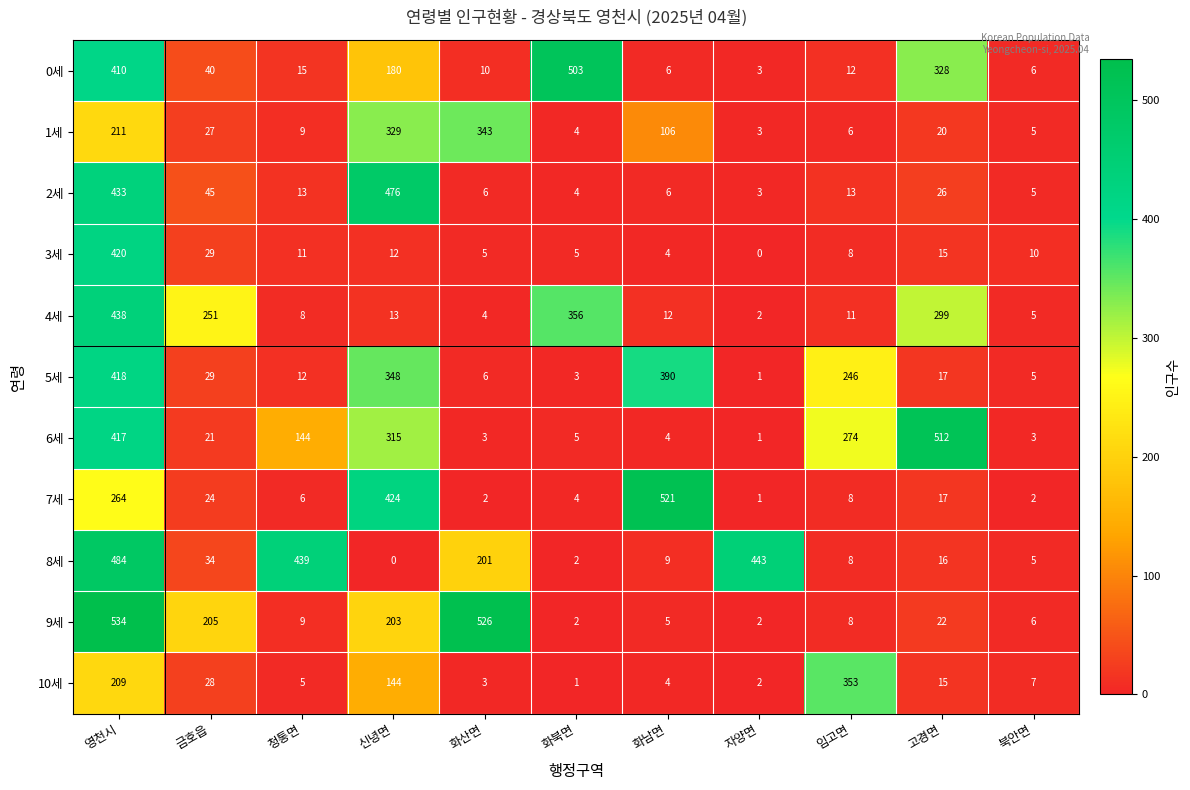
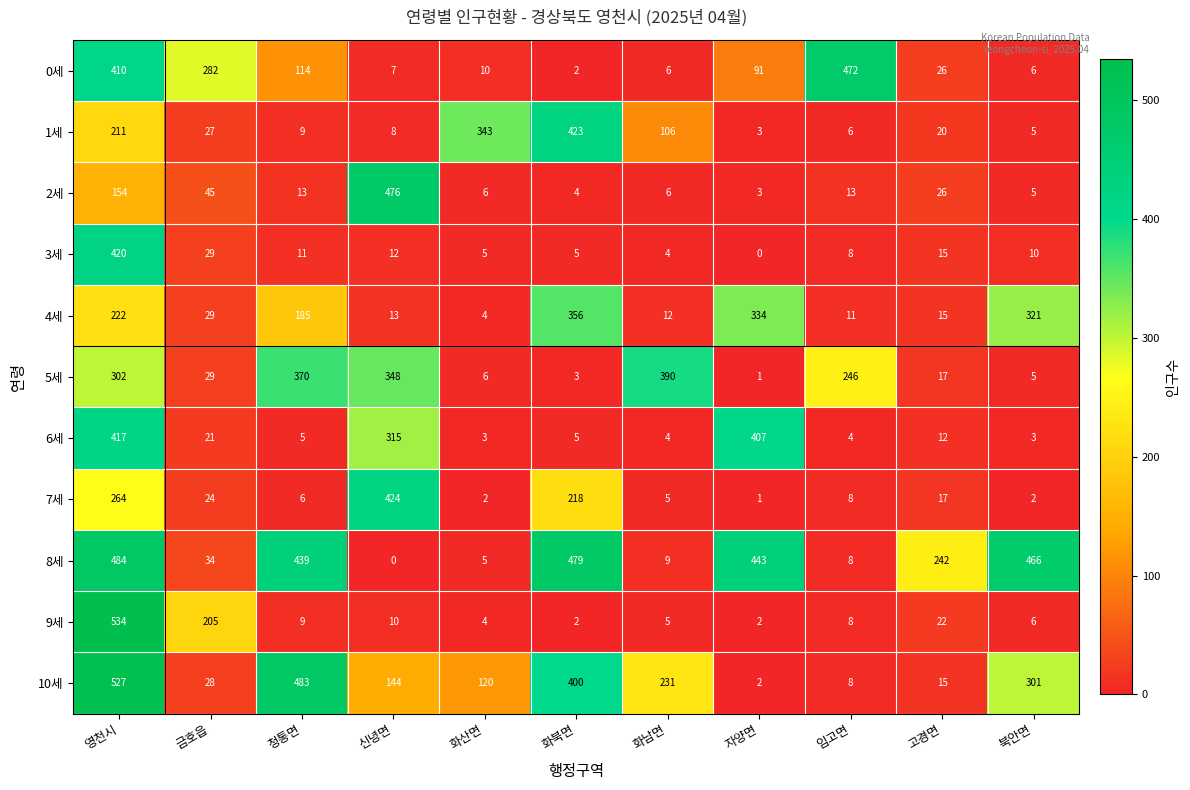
  {
    "0세": {
      "영천시": 410,
-     "금호읍": 40,
-     "청통면": 15,
-     "신녕면": 180,
+     "금호읍": 282,
+     "청통면": 114,
+     "신녕면": 7,
      "화산면": 10,
-     "화북면": 503,
+     "화북면": 2,
      "화남면": 6,
-     "자양면": 3,
-     "임고면": 12,
-     "고경면": 328
+     "자양면": 91,
+     "임고면": 472,
+     "고경면": 26
    },
    "1세": {
      "영천시": 211,
      "금호읍": 27,
      "청통면": 9,
-     "신녕면": 329,
+     "신녕면": 8,
      "화산면": 343,
-     "화북면": 4,
+     "화북면": 423,
      "화남면": 106,
      "자양면": 3,
      "임고면": 6,
      "고경면": 20,
      "북안면": 5
    },
    "2세": {
-     "영천시": 433,
+     "영천시": 154,
      "금호읍": 45,
      "청통면": 13,
      "신녕면": 476,
      "화산면": 6,
      "화북면": 4,
      "화남면": 6,
      "자양면": 3,
      "임고면": 13,
      "고경면": 26,
      "북안면": 5
    },
    "3세": {
      "영천시": 420,
      "금호읍": 29,
      "청통면": 11,
      "신녕면": 12,
      "화산면": 5,
      "화북면": 5,
      "화남면": 4,
      "자양면": 0,
      "임고면": 8,
      "고경면": 15,
      "북안면": 10
    },
    "4세": {
-     "영천시": 438,
-     "금호읍": 251,
-     "청통면": 8,
+     "영천시": 222,
+     "금호읍": 29,
+     "청통면": 185,
      "신녕면": 13,
      "화산면": 4,
      "화북면": 356,
      "화남면": 12,
-     "자양면": 2,
+     "자양면": 334,
      "임고면": 11,
-     "고경면": 299,
-     "북안면": 5
+     "고경면": 15,
+     "북안면": 321
    },
    "5세": {
-     "영천시": 418,
+     "영천시": 302,
      "금호읍": 29,
-     "청통면": 12,
+     "청통면": 370,
      "신녕면": 348,
      "화산면": 6,
      "화북면": 3,
      "화남면": 390,
      "자양면": 1,
      "임고면": 246,
      "고경면": 17,
      "북안면": 5
    },
    "6세": {
      "영천시": 417,
      "금호읍": 21,
-     "청통면": 144,
+     "청통면": 5,
      "신녕면": 315,
      "화산면": 3,
      "화북면": 5,
      "화남면": 4,
-     "자양면": 1,
-     "임고면": 274,
-     "고경면": 512,
+     "자양면": 407,
+     "임고면": 4,
+     "고경면": 12,
      "북안면": 3
    },
    "7세": {
      "영천시": 264,
      "금호읍": 24,
      "청통면": 6,
      "신녕면": 424,
      "화산면": 2,
-     "화북면": 4,
-     "화남면": 521,
+     "화북면": 218,
+     "화남면": 5,
      "자양면": 1,
      "임고면": 8,
      "고경면": 17,
      "북안면": 2
    },
    "8세": {
      "영천시": 484,
      "금호읍": 34,
      "청통면": 439,
      "신녕면": 0,
-     "화산면": 201,
-     "화북면": 2,
+     "화산면": 5,
+     "화북면": 479,
      "화남면": 9,
      "자양면": 443,
      "임고면": 8,
-     "고경면": 16,
-     "북안면": 5
+     "고경면": 242,
+     "북안면": 466
    },
    "9세": {
      "영천시": 534,
      "금호읍": 205,
      "청통면": 9,
-     "신녕면": 203,
-     "화산면": 526,
+     "신녕면": 10,
+     "화산면": 4,
      "화북면": 2,
      "화남면": 5,
      "자양면": 2,
      "임고면": 8,
      "고경면": 22,
      "북안면": 6
    },
    "10세": {
-     "영천시": 209,
+     "영천시": 527,
      "금호읍": 28,
-     "청통면": 5,
+     "청통면": 483,
      "신녕면": 144,
-     "화산면": 3,
-     "화북면": 1,
-     "화남면": 4,
+     "화산면": 120,
+     "화북면": 400,
+     "화남면": 231,
      "자양면": 2,
-     "임고면": 353,
+     "임고면": 8,
      "고경면": 15,
-     "북안면": 7
+     "북안면": 301
    }
  }
